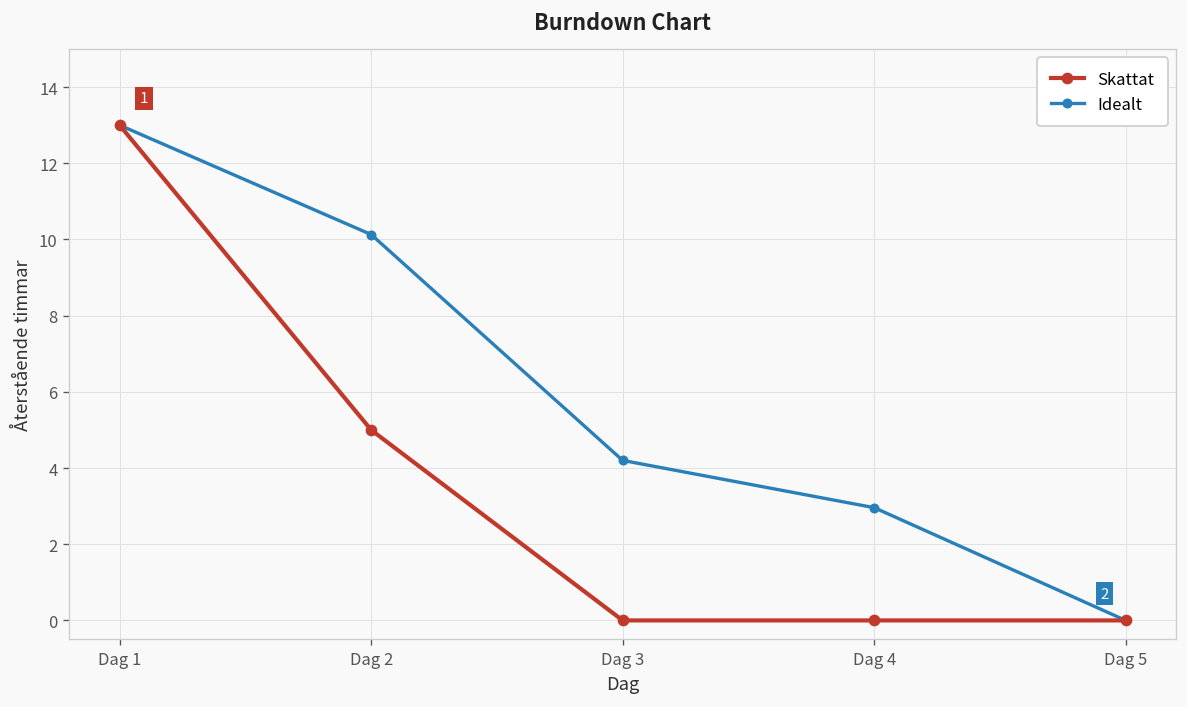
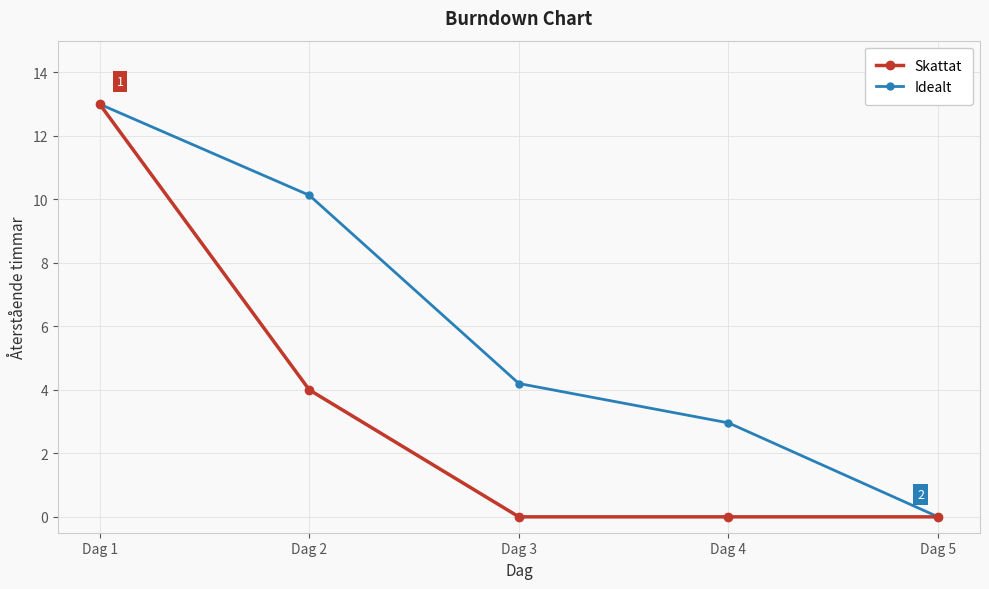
  {
    "Skattat": {
-     "Dag 2": 5,
+     "Dag 2": 4,
      "Dag 3": 0,
      "Dag 4": 0
    },
    "Idealt": {
      "Dag 2": 10.1,
      "Dag 3": 4.2,
      "Dag 4": 3
    }
  }
